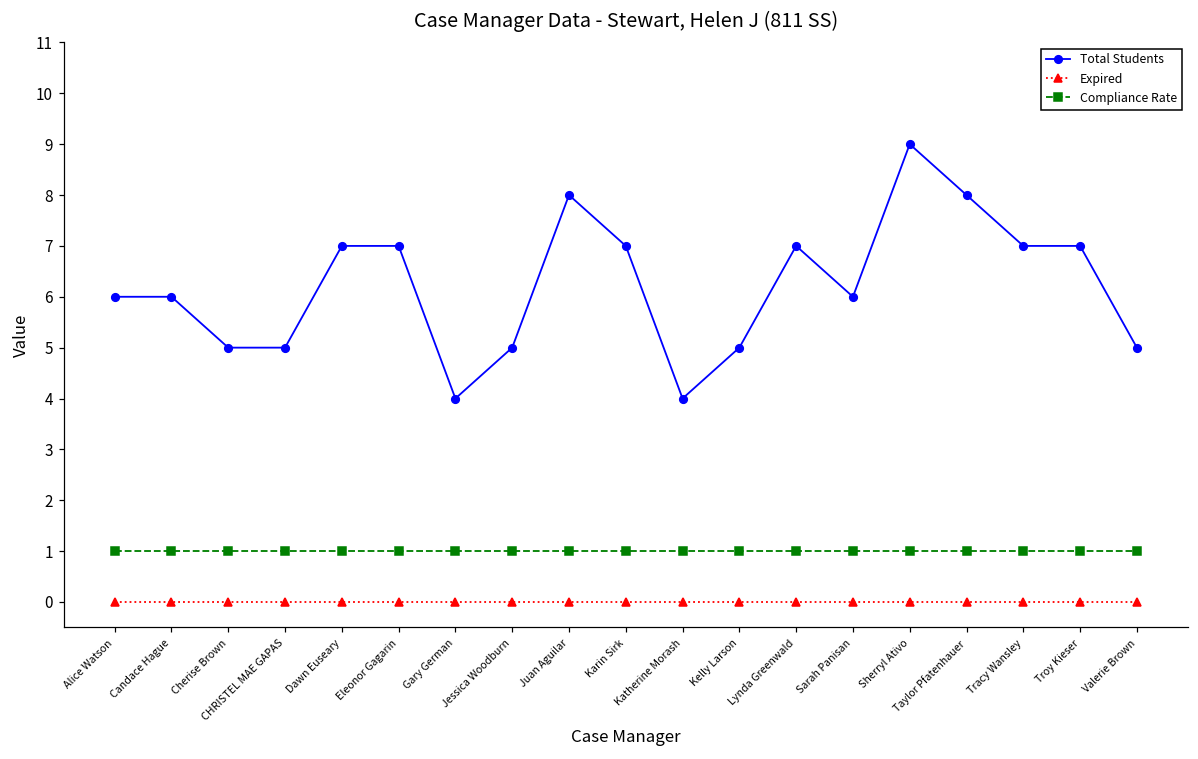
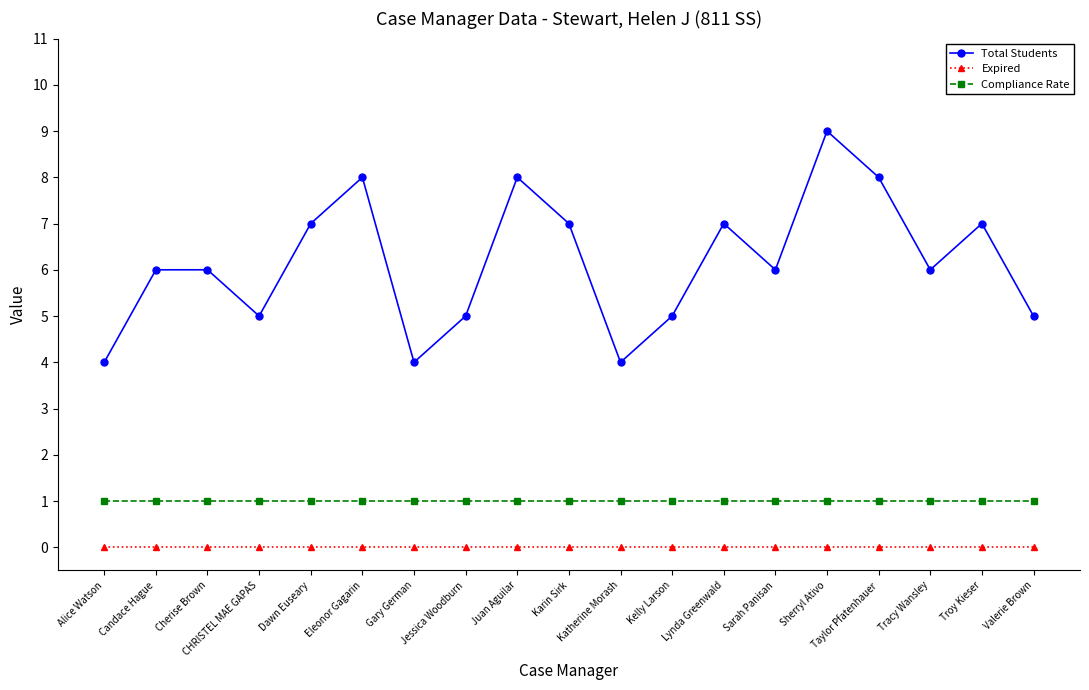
  {
    "Total Students": {
-     "Alice Watson": 6,
+     "Alice Watson": 4,
      "Candace Hague": 6,
-     "Cherise Brown": 5,
+     "Cherise Brown": 6,
      "CHRISTEL MAE GAPAS": 5,
      "Dawn Euseary": 7,
-     "Eleonor Gagarin": 7,
+     "Eleonor Gagarin": 8,
      "Gary German": 4,
      "Jessica Woodburn": 5,
      "Juan Aguilar": 8,
      "Karin Sirk": 7,
      "Katherine Morash": 4,
      "Kelly Larson": 5,
      "Lynda Greenwald": 7,
      "Sarah Panisan": 6,
      "Sherryl Ativo": 9,
      "Taylor Pfatenhauer": 8,
-     "Tracy Wansley": 7,
+     "Tracy Wansley": 6,
      "Troy Kieser": 7,
      "Valerie Brown": 5
    },
    "Expired": {
      "Alice Watson": 0,
      "Candace Hague": 0,
      "Cherise Brown": 0,
      "CHRISTEL MAE GAPAS": 0,
      "Dawn Euseary": 0,
      "Eleonor Gagarin": 0,
      "Gary German": 0,
      "Jessica Woodburn": 0,
      "Juan Aguilar": 0,
      "Karin Sirk": 0,
      "Katherine Morash": 0,
      "Kelly Larson": 0,
      "Lynda Greenwald": 0,
      "Sarah Panisan": 0,
      "Sherryl Ativo": 0,
      "Taylor Pfatenhauer": 0,
      "Tracy Wansley": 0,
      "Troy Kieser": 0,
      "Valerie Brown": 0
    },
    "Compliance Rate": {
      "Alice Watson": 1,
      "Candace Hague": 1,
      "Cherise Brown": 1,
      "CHRISTEL MAE GAPAS": 1,
      "Dawn Euseary": 1,
      "Eleonor Gagarin": 1,
      "Gary German": 1,
      "Jessica Woodburn": 1,
      "Juan Aguilar": 1,
      "Karin Sirk": 1,
      "Katherine Morash": 1,
      "Kelly Larson": 1,
      "Lynda Greenwald": 1,
      "Sarah Panisan": 1,
      "Sherryl Ativo": 1,
      "Taylor Pfatenhauer": 1,
      "Tracy Wansley": 1,
      "Troy Kieser": 1,
      "Valerie Brown": 1
    }
  }
